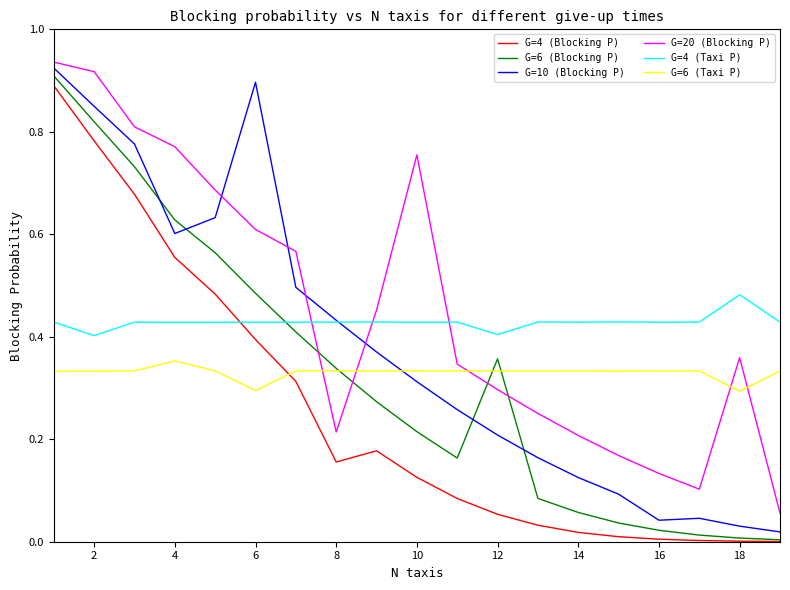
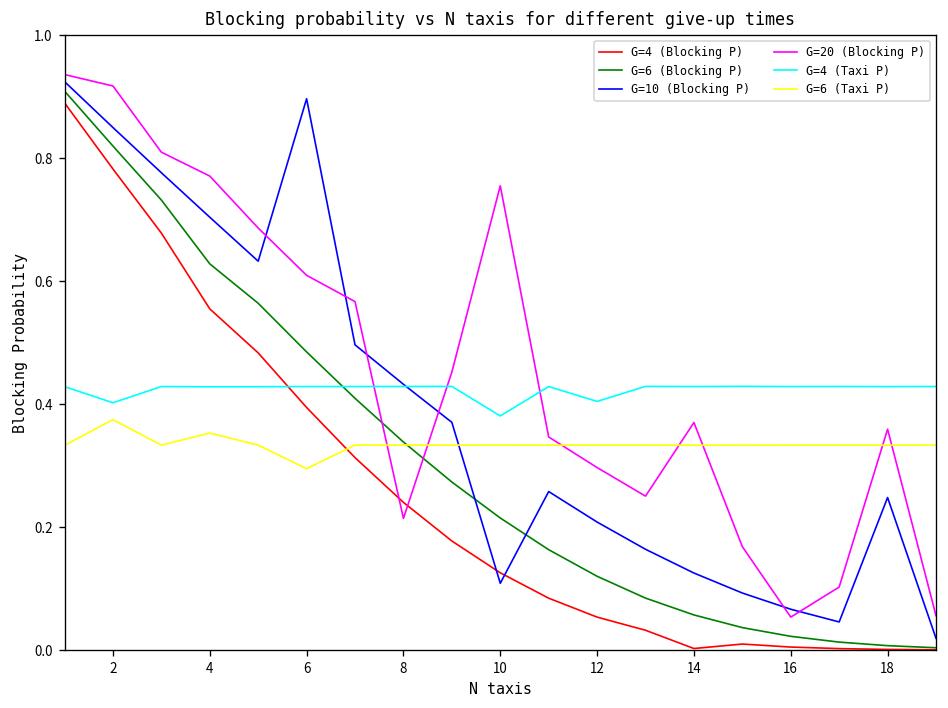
  {
    "G=4 (Blocking P)": {
      "2": 0.78,
      "4": 0.55,
      "6": 0.39,
-     "8": 0.16,
+     "8": 0.24,
      "10": 0.13,
      "12": 0.05,
-     "14": 0.02,
+     "14": 0.00,
      "16": 0.00,
      "18": 0.00
    },
    "G=6 (Blocking P)": {
      "2": 0.82,
      "4": 0.63,
      "6": 0.48,
      "10": 0.21,
-     "12": 0.36,
+     "12": 0.12,
      "14": 0.06,
      "16": 0.02,
      "18": 0.01
    },
    "G=10 (Blocking P)": {
      "2": 0.85,
-     "4": 0.60,
+     "4": 0.70,
      "6": 0.90,
-     "10": 0.31,
+     "10": 0.11,
      "12": 0.21,
      "14": 0.13,
-     "16": 0.04,
-     "18": 0.03
+     "16": 0.07,
+     "18": 0.25
    },
    "G=20 (Blocking P)": {
      "2": 0.92,
      "4": 0.77,
      "6": 0.61,
      "8": 0.21,
      "10": 0.76,
      "12": 0.30,
-     "14": 0.21,
-     "16": 0.13,
+     "14": 0.37,
+     "16": 0.05,
      "18": 0.36
    },
    "G=4 (Taxi P)": {
      "2": 0.40,
      "4": 0.43,
      "6": 0.43,
-     "10": 0.43,
+     "10": 0.38,
      "12": 0.40,
      "14": 0.43,
      "16": 0.43,
-     "18": 0.48
+     "18": 0.43
    },
    "G=6 (Taxi P)": {
-     "2": 0.33,
+     "2": 0.37,
      "4": 0.35,
      "6": 0.30,
      "10": 0.33,
      "12": 0.33,
      "14": 0.33,
      "16": 0.33,
-     "18": 0.29
+     "18": 0.33
    }
  }
